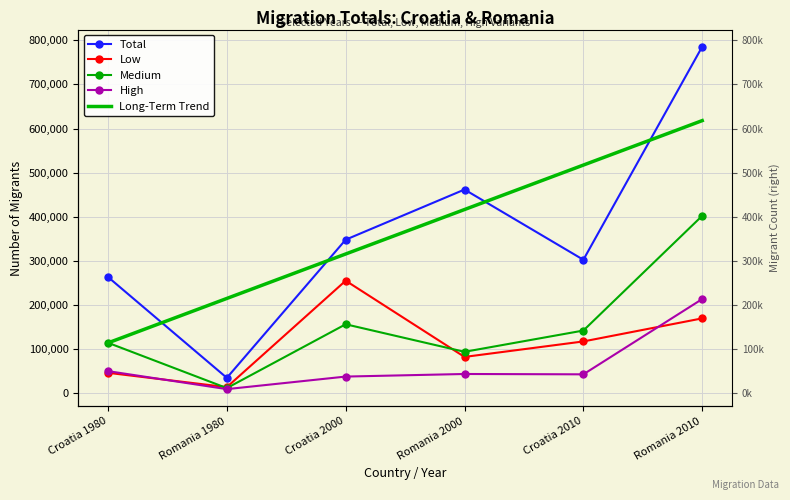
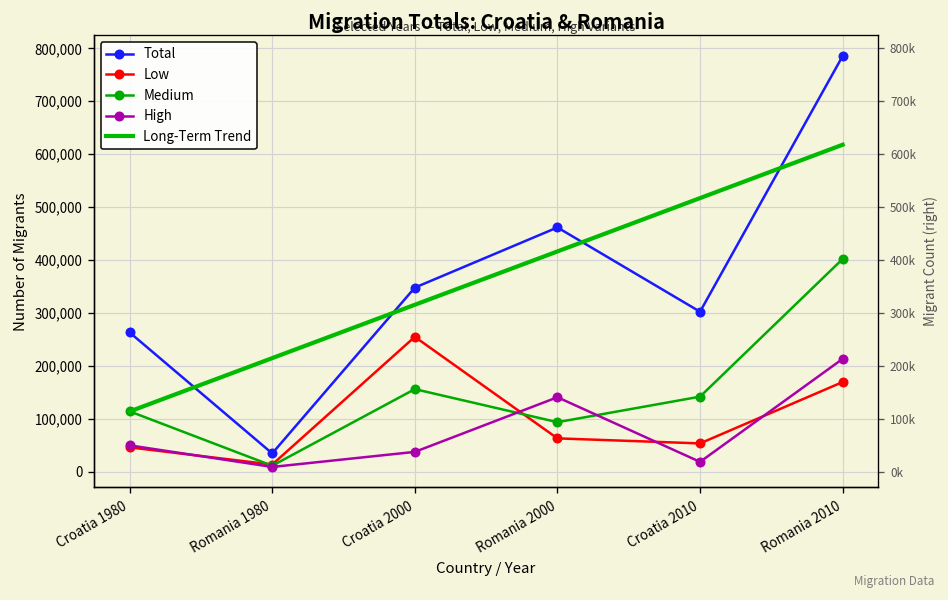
  {
    "Total": {
      "Croatia 1980": "260,000",
      "Romania 1980": "30,000",
      "Croatia 2000": "350,000",
      "Romania 2000": "460,000",
      "Croatia 2010": "300,000",
      "Romania 2010": "790,000"
    },
    "Low": {
      "Croatia 2000": "260,000",
-     "Romania 2000": "80,000",
-     "Croatia 2010": "120,000",
+     "Romania 2000": "60,000",
+     "Croatia 2010": "50,000",
      "Romania 2010": "170,000"
    },
    "High": {
      "Croatia 2000": "40,000",
-     "Romania 2000": "40,000",
-     "Croatia 2010": "40,000",
+     "Romania 2000": "140,000",
+     "Croatia 2010": "20,000",
      "Romania 2010": "210,000"
    }
  }
